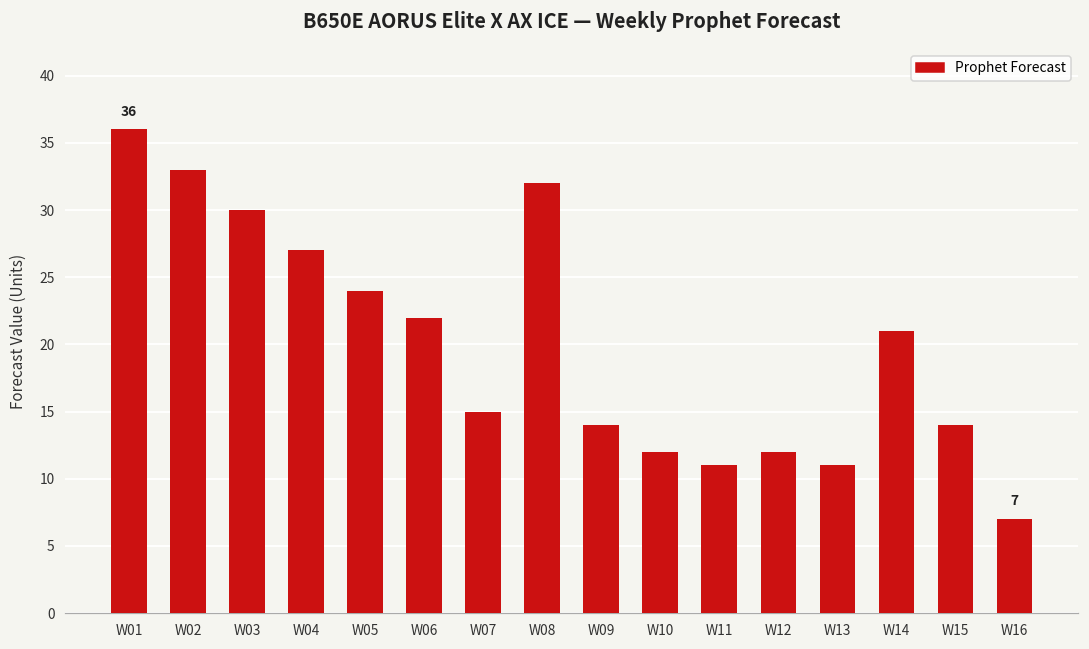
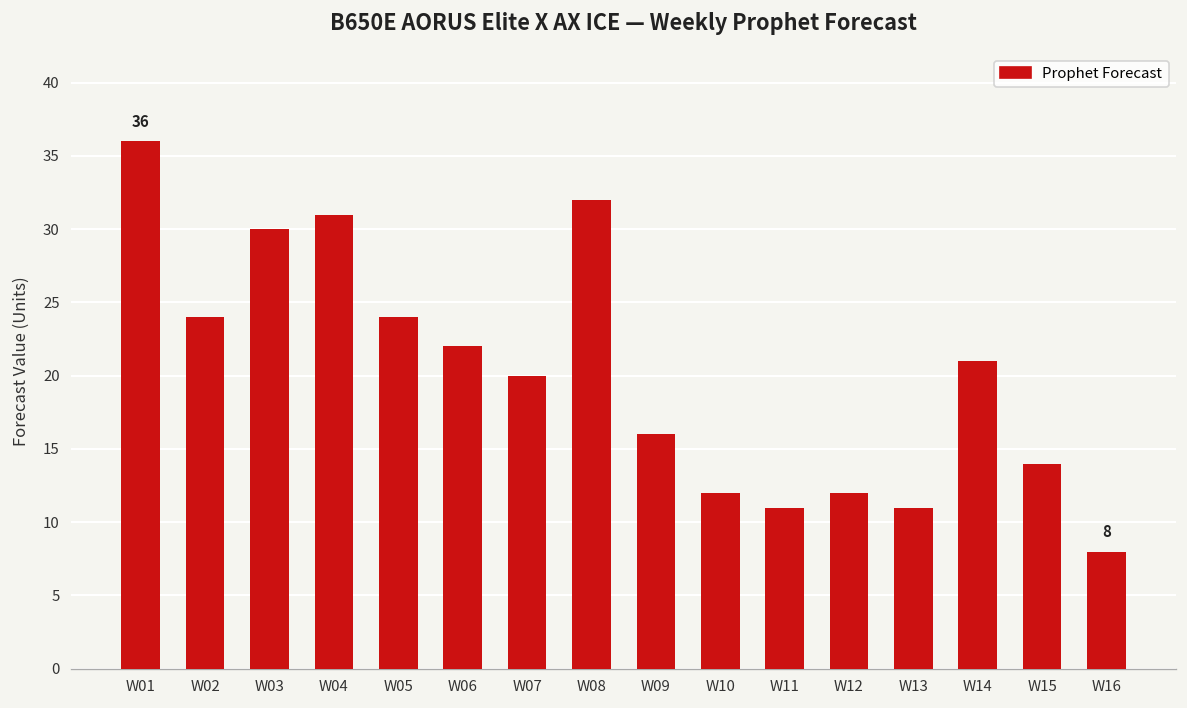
  {
    "W01": 36,
-   "W02": 33,
-   "W04": 27,
-   "W07": 15,
-   "W09": 14,
-   "W16": 7
+   "W02": 24,
+   "W04": 31,
+   "W07": 20,
+   "W09": 16,
+   "W16": 8
  }
